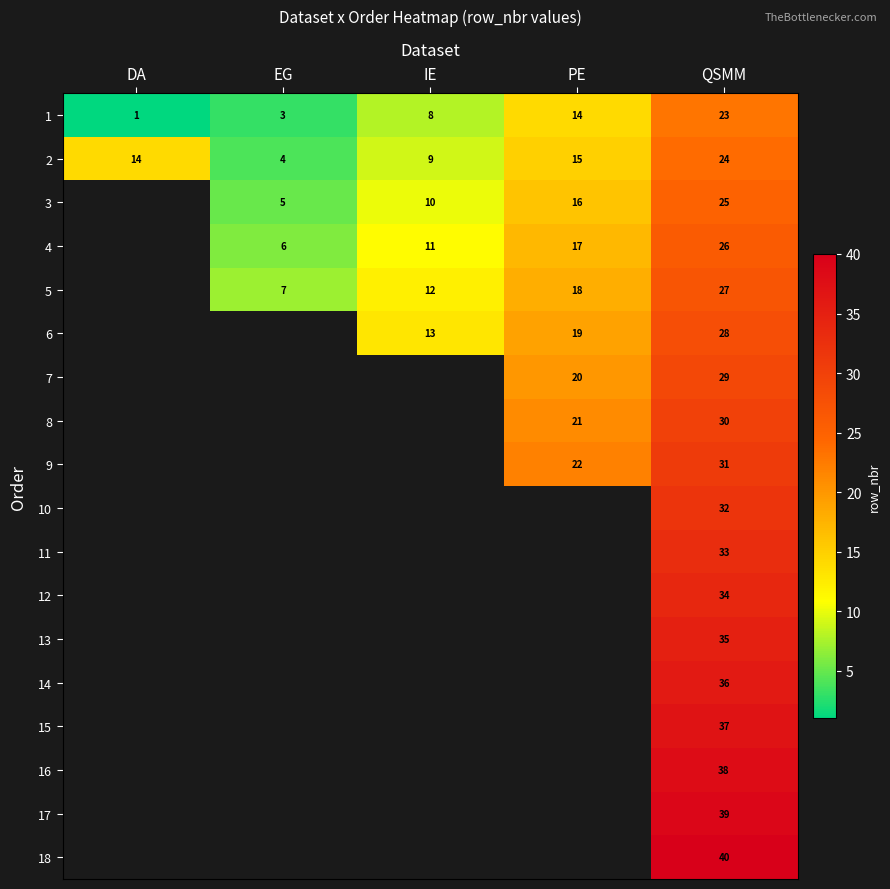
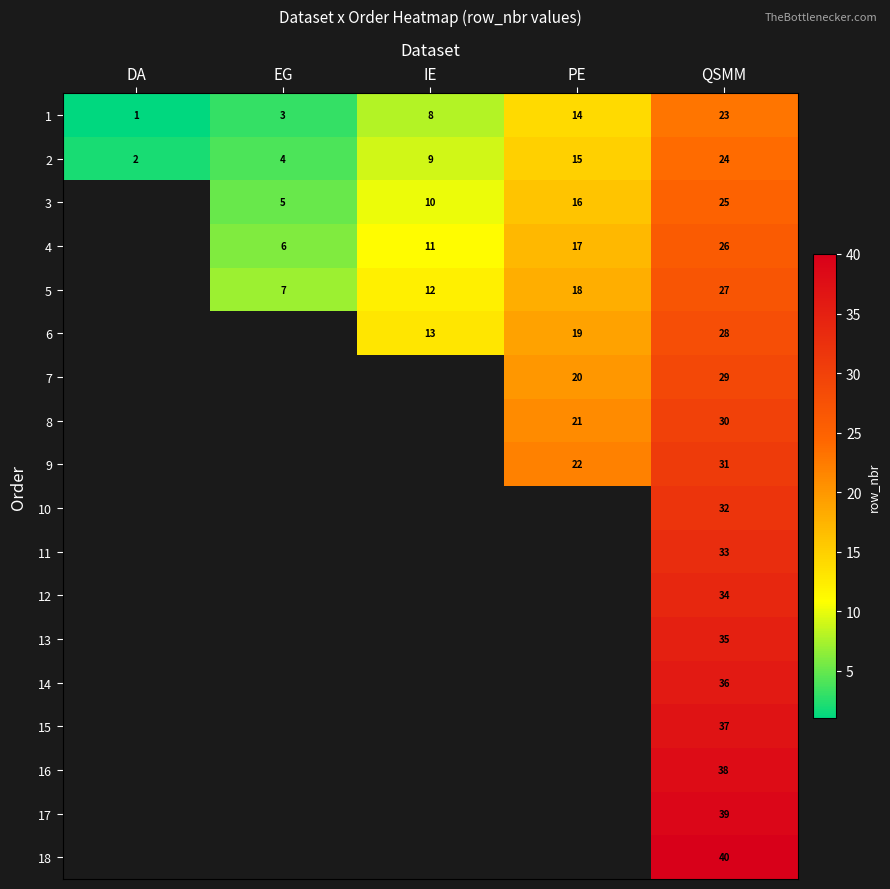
  {
    "1": {
      "DA": 1,
      "EG": 3,
      "IE": 8,
      "PE": 14,
      "QSMM": 23
    },
    "2": {
-     "DA": 14,
+     "DA": 2,
      "EG": 4,
      "IE": 9,
      "PE": 15,
      "QSMM": 24
    },
    "3": {
      "EG": 5,
      "IE": 10,
      "PE": 16,
      "QSMM": 25
    },
    "4": {
      "EG": 6,
      "IE": 11,
      "PE": 17,
      "QSMM": 26
    },
    "5": {
      "EG": 7,
      "IE": 12,
      "PE": 18,
      "QSMM": 27
    },
    "6": {
      "IE": 13,
      "PE": 19,
      "QSMM": 28
    },
    "7": {
      "PE": 20,
      "QSMM": 29
    },
    "8": {
      "PE": 21,
      "QSMM": 30
    },
    "9": {
      "PE": 22,
      "QSMM": 31
    },
    "10": {
      "QSMM": 32
    },
    "11": {
      "QSMM": 33
    },
    "12": {
      "QSMM": 34
    },
    "13": {
      "QSMM": 35
    },
    "14": {
      "QSMM": 36
    },
    "15": {
      "QSMM": 37
    },
    "16": {
      "QSMM": 38
    },
    "17": {
      "QSMM": 39
    },
    "18": {
      "QSMM": 40
    }
  }
